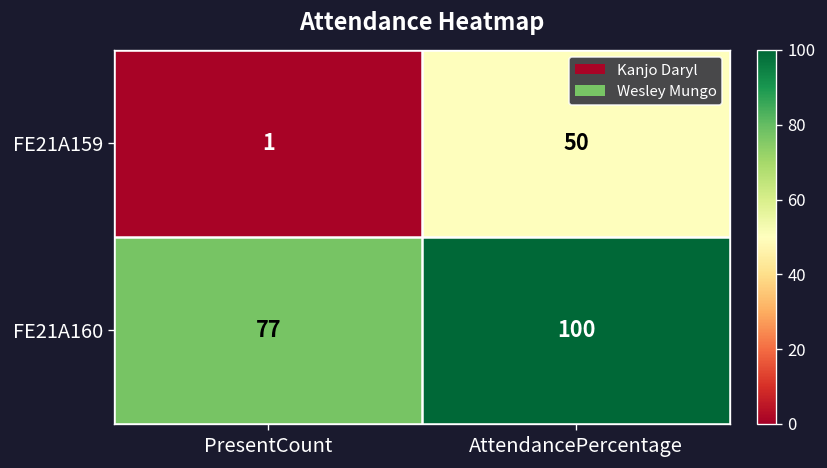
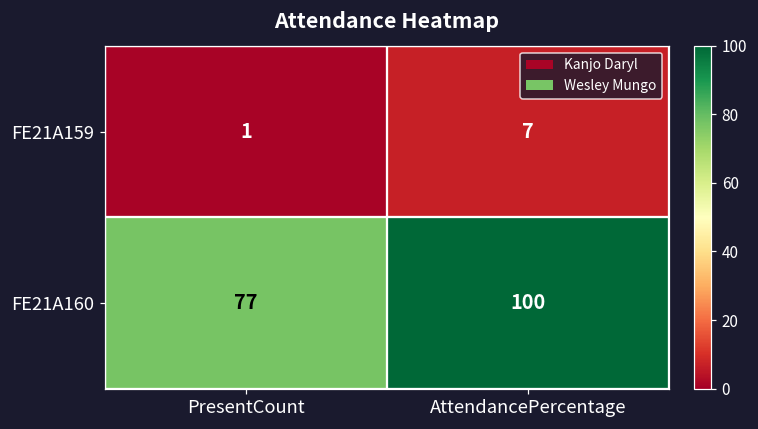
  {
    "FE21A159": {
      "PresentCount": 1,
-     "AttendancePercentage": 50
+     "AttendancePercentage": 7
    },
    "FE21A160": {
      "PresentCount": 77,
      "AttendancePercentage": 100
    }
  }
